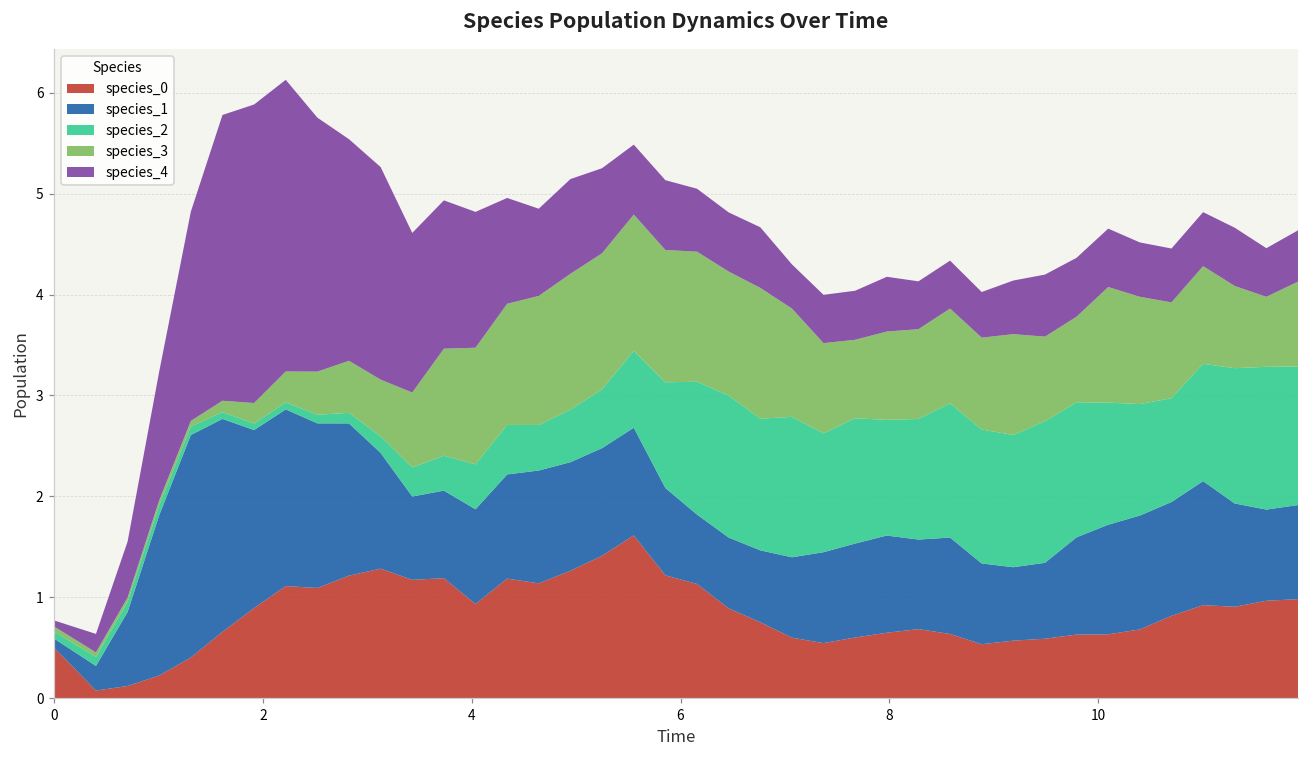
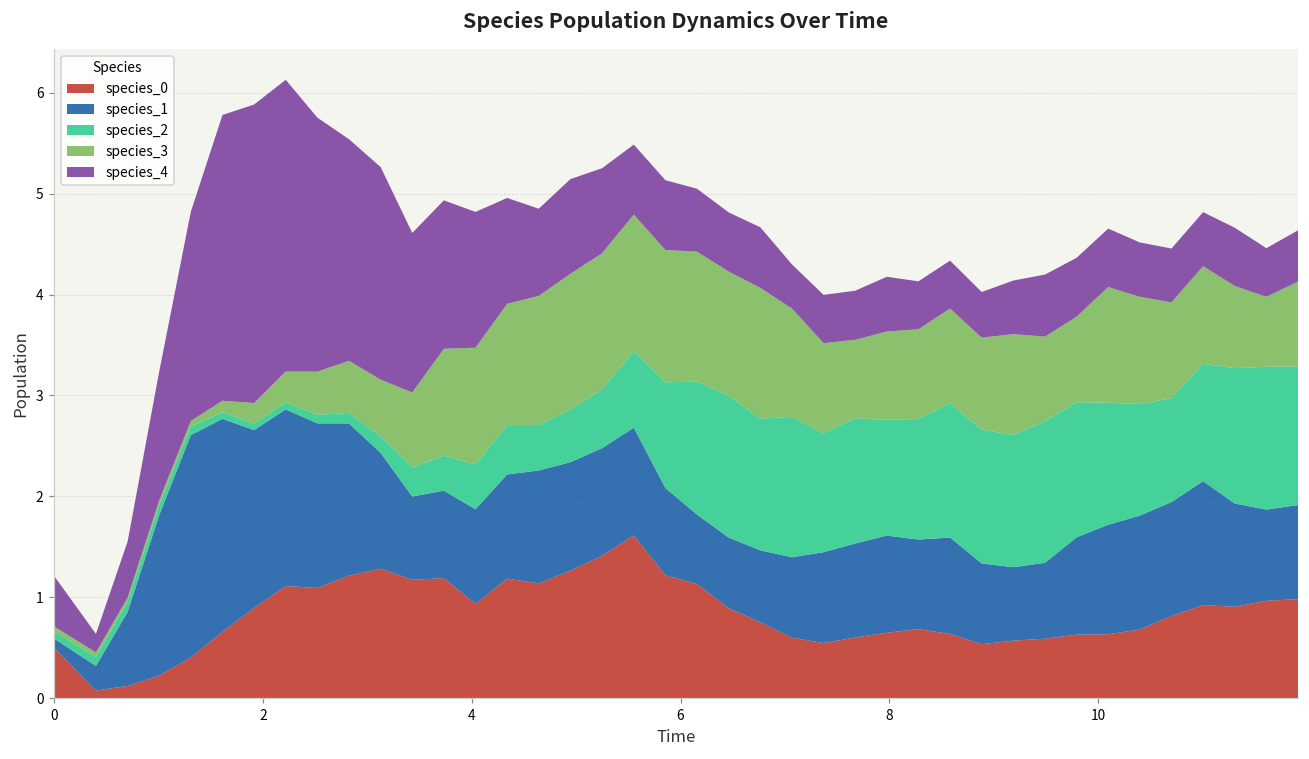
  {
    "species_0": {
      "0": 0.5
    },
    "species_1": {
      "0": 0.1
    },
    "species_2": {
      "0": 0.1
    },
    "species_3": {
      "0": 0.1
    },
    "species_4": {
-     "0": 0.1
+     "0": 0.5
    }
  }
